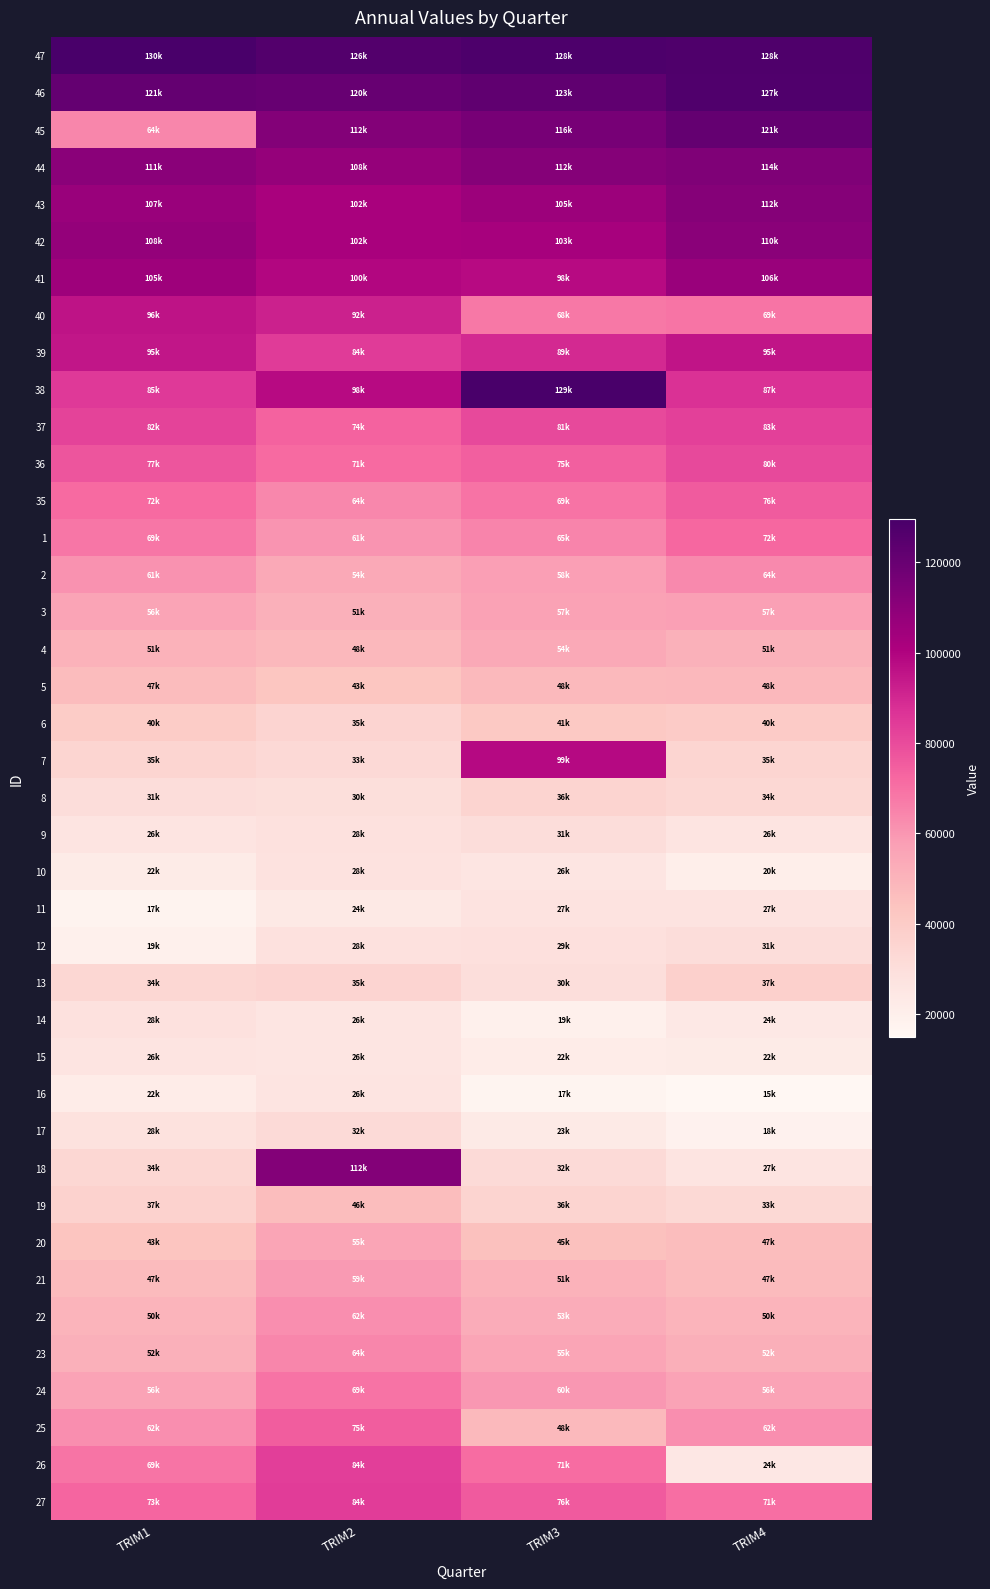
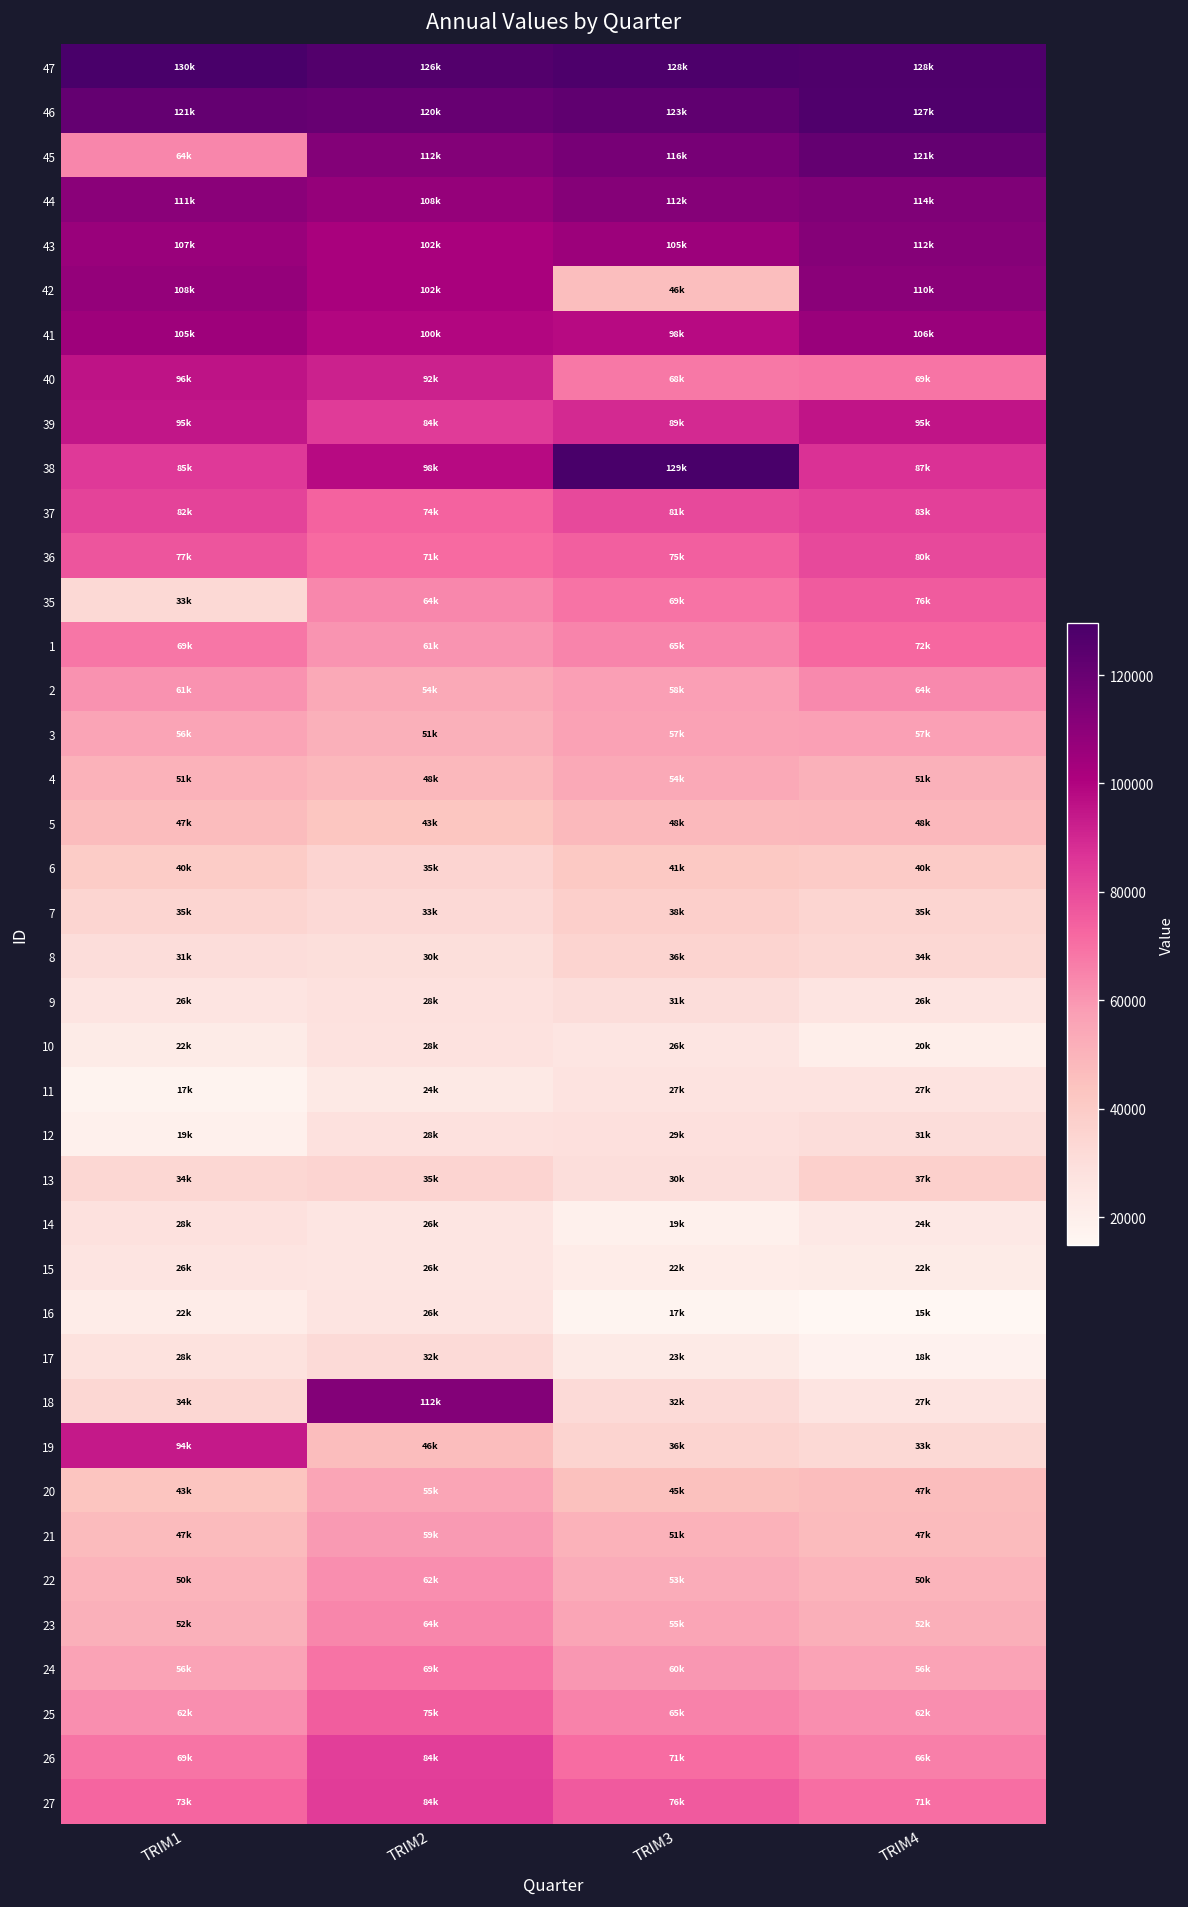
  {
    "47": {
      "TRIM1": "130k",
      "TRIM2": "126k",
      "TRIM3": "128k",
      "TRIM4": "128k"
    },
    "46": {
      "TRIM1": "121k",
      "TRIM2": "120k",
      "TRIM3": "123k",
      "TRIM4": "127k"
    },
    "45": {
      "TRIM1": "64k",
      "TRIM2": "112k",
      "TRIM3": "116k",
      "TRIM4": "121k"
    },
    "44": {
      "TRIM1": "111k",
      "TRIM2": "108k",
      "TRIM3": "112k",
      "TRIM4": "114k"
    },
    "43": {
      "TRIM1": "107k",
      "TRIM2": "102k",
      "TRIM3": "105k",
      "TRIM4": "112k"
    },
    "42": {
      "TRIM1": "108k",
      "TRIM2": "102k",
-     "TRIM3": "103k",
+     "TRIM3": "46k",
      "TRIM4": "110k"
    },
    "41": {
      "TRIM1": "105k",
      "TRIM2": "100k",
      "TRIM3": "98k",
      "TRIM4": "106k"
    },
    "40": {
      "TRIM1": "96k",
      "TRIM2": "92k",
      "TRIM3": "68k",
      "TRIM4": "69k"
    },
    "39": {
      "TRIM1": "95k",
      "TRIM2": "84k",
      "TRIM3": "89k",
      "TRIM4": "95k"
    },
    "38": {
      "TRIM1": "85k",
      "TRIM2": "98k",
      "TRIM3": "129k",
      "TRIM4": "87k"
    },
    "37": {
      "TRIM1": "82k",
      "TRIM2": "74k",
      "TRIM3": "81k",
      "TRIM4": "83k"
    },
    "36": {
      "TRIM1": "77k",
      "TRIM2": "71k",
      "TRIM3": "75k",
      "TRIM4": "80k"
    },
    "35": {
-     "TRIM1": "72k",
+     "TRIM1": "33k",
      "TRIM2": "64k",
      "TRIM3": "69k",
      "TRIM4": "76k"
    },
    "1": {
      "TRIM1": "69k",
      "TRIM2": "61k",
      "TRIM3": "65k",
      "TRIM4": "72k"
    },
    "2": {
      "TRIM1": "61k",
      "TRIM2": "54k",
      "TRIM3": "58k",
      "TRIM4": "64k"
    },
    "3": {
      "TRIM1": "56k",
      "TRIM2": "51k",
      "TRIM3": "57k",
      "TRIM4": "57k"
    },
    "4": {
      "TRIM1": "51k",
      "TRIM2": "48k",
      "TRIM3": "54k",
      "TRIM4": "51k"
    },
    "5": {
      "TRIM1": "47k",
      "TRIM2": "43k",
      "TRIM3": "48k",
      "TRIM4": "48k"
    },
    "6": {
      "TRIM1": "40k",
      "TRIM2": "35k",
      "TRIM3": "41k",
      "TRIM4": "40k"
    },
    "7": {
      "TRIM1": "35k",
      "TRIM2": "33k",
-     "TRIM3": "99k",
+     "TRIM3": "38k",
      "TRIM4": "35k"
    },
    "8": {
      "TRIM1": "31k",
      "TRIM2": "30k",
      "TRIM3": "36k",
      "TRIM4": "34k"
    },
    "9": {
      "TRIM1": "26k",
      "TRIM2": "28k",
      "TRIM3": "31k",
      "TRIM4": "26k"
    },
    "10": {
      "TRIM1": "22k",
      "TRIM2": "28k",
      "TRIM3": "26k",
      "TRIM4": "20k"
    },
    "11": {
      "TRIM1": "17k",
      "TRIM2": "24k",
      "TRIM3": "27k",
      "TRIM4": "27k"
    },
    "12": {
      "TRIM1": "19k",
      "TRIM2": "28k",
      "TRIM3": "29k",
      "TRIM4": "31k"
    },
    "13": {
      "TRIM1": "34k",
      "TRIM2": "35k",
      "TRIM3": "30k",
      "TRIM4": "37k"
    },
    "14": {
      "TRIM1": "28k",
      "TRIM2": "26k",
      "TRIM3": "19k",
      "TRIM4": "24k"
    },
    "15": {
      "TRIM1": "26k",
      "TRIM2": "26k",
      "TRIM3": "22k",
      "TRIM4": "22k"
    },
    "16": {
      "TRIM1": "22k",
      "TRIM2": "26k",
      "TRIM3": "17k",
      "TRIM4": "15k"
    },
    "17": {
      "TRIM1": "28k",
      "TRIM2": "32k",
      "TRIM3": "23k",
      "TRIM4": "18k"
    },
    "18": {
      "TRIM1": "34k",
      "TRIM2": "112k",
      "TRIM3": "32k",
      "TRIM4": "27k"
    },
    "19": {
-     "TRIM1": "37k",
+     "TRIM1": "94k",
      "TRIM2": "46k",
      "TRIM3": "36k",
      "TRIM4": "33k"
    },
    "20": {
      "TRIM1": "43k",
      "TRIM2": "55k",
      "TRIM3": "45k",
      "TRIM4": "47k"
    },
    "21": {
      "TRIM1": "47k",
      "TRIM2": "59k",
      "TRIM3": "51k",
      "TRIM4": "47k"
    },
    "22": {
      "TRIM1": "50k",
      "TRIM2": "62k",
      "TRIM3": "53k",
      "TRIM4": "50k"
    },
    "23": {
      "TRIM1": "52k",
      "TRIM2": "64k",
      "TRIM3": "55k",
      "TRIM4": "52k"
    },
    "24": {
      "TRIM1": "56k",
      "TRIM2": "69k",
      "TRIM3": "60k",
      "TRIM4": "56k"
    },
    "25": {
      "TRIM1": "62k",
      "TRIM2": "75k",
-     "TRIM3": "48k",
+     "TRIM3": "65k",
      "TRIM4": "62k"
    },
    "26": {
      "TRIM1": "69k",
      "TRIM2": "84k",
      "TRIM3": "71k",
-     "TRIM4": "24k"
+     "TRIM4": "66k"
    },
    "27": {
      "TRIM1": "73k",
      "TRIM2": "84k",
      "TRIM3": "76k",
      "TRIM4": "71k"
    }
  }
